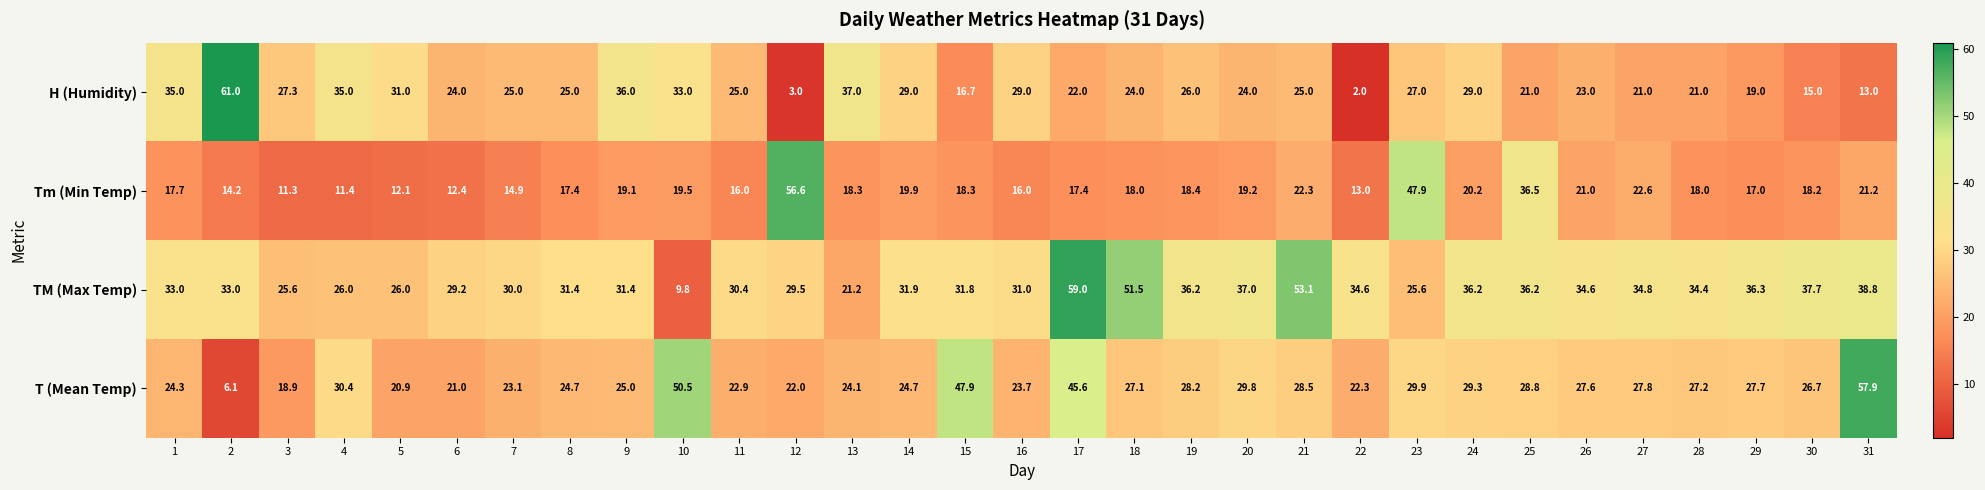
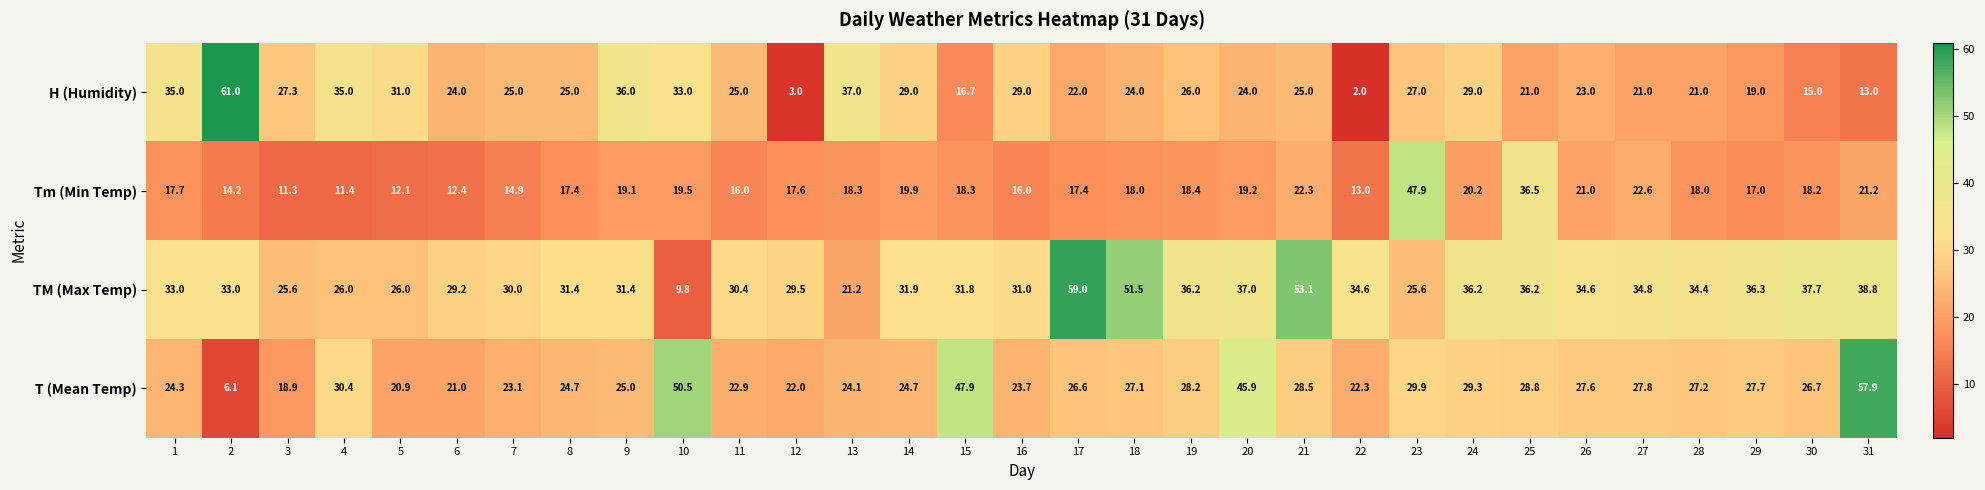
  {
    "H (Humidity)": {
      "1": 35.0,
      "2": 61.0,
      "3": 27.3,
      "4": 35.0,
      "5": 31.0,
      "6": 24.0,
      "7": 25.0,
      "8": 25.0,
      "9": 36.0,
      "10": 33.0,
      "11": 25.0,
      "12": 3.0,
      "13": 37.0,
      "14": 29.0,
      "15": 16.7,
      "16": 29.0,
      "17": 22.0,
      "18": 24.0,
      "19": 26.0,
      "20": 24.0,
      "21": 25.0,
      "22": 2.0,
      "23": 27.0,
      "24": 29.0,
      "25": 21.0,
      "26": 23.0,
      "27": 21.0,
      "28": 21.0,
      "29": 19.0,
      "30": 15.0,
      "31": 13.0
    },
    "Tm (Min Temp)": {
      "1": 17.7,
      "2": 14.2,
      "3": 11.3,
      "4": 11.4,
      "5": 12.1,
      "6": 12.4,
      "7": 14.9,
      "8": 17.4,
      "9": 19.1,
      "10": 19.5,
      "11": 16.0,
-     "12": 56.6,
+     "12": 17.6,
      "13": 18.3,
      "14": 19.9,
      "15": 18.3,
      "16": 16.0,
      "17": 17.4,
      "18": 18.0,
      "19": 18.4,
      "20": 19.2,
      "21": 22.3,
      "22": 13.0,
      "23": 47.9,
      "24": 20.2,
      "25": 36.5,
      "26": 21.0,
      "27": 22.6,
      "28": 18.0,
      "29": 17.0,
      "30": 18.2,
      "31": 21.2
    },
    "TM (Max Temp)": {
      "1": 33.0,
      "2": 33.0,
      "3": 25.6,
      "4": 26.0,
      "5": 26.0,
      "6": 29.2,
      "7": 30.0,
      "8": 31.4,
      "9": 31.4,
      "10": 9.8,
      "11": 30.4,
      "12": 29.5,
      "13": 21.2,
      "14": 31.9,
      "15": 31.8,
      "16": 31.0,
      "17": 59.0,
      "18": 51.5,
      "19": 36.2,
      "20": 37.0,
      "21": 53.1,
      "22": 34.6,
      "23": 25.6,
      "24": 36.2,
      "25": 36.2,
      "26": 34.6,
      "27": 34.8,
      "28": 34.4,
      "29": 36.3,
      "30": 37.7,
      "31": 38.8
    },
    "T (Mean Temp)": {
      "1": 24.3,
      "2": 6.1,
      "3": 18.9,
      "4": 30.4,
      "5": 20.9,
      "6": 21.0,
      "7": 23.1,
      "8": 24.7,
      "9": 25.0,
      "10": 50.5,
      "11": 22.9,
      "12": 22.0,
      "13": 24.1,
      "14": 24.7,
      "15": 47.9,
      "16": 23.7,
-     "17": 45.6,
+     "17": 26.6,
      "18": 27.1,
      "19": 28.2,
-     "20": 29.8,
+     "20": 45.9,
      "21": 28.5,
      "22": 22.3,
      "23": 29.9,
      "24": 29.3,
      "25": 28.8,
      "26": 27.6,
      "27": 27.8,
      "28": 27.2,
      "29": 27.7,
      "30": 26.7,
      "31": 57.9
    }
  }
